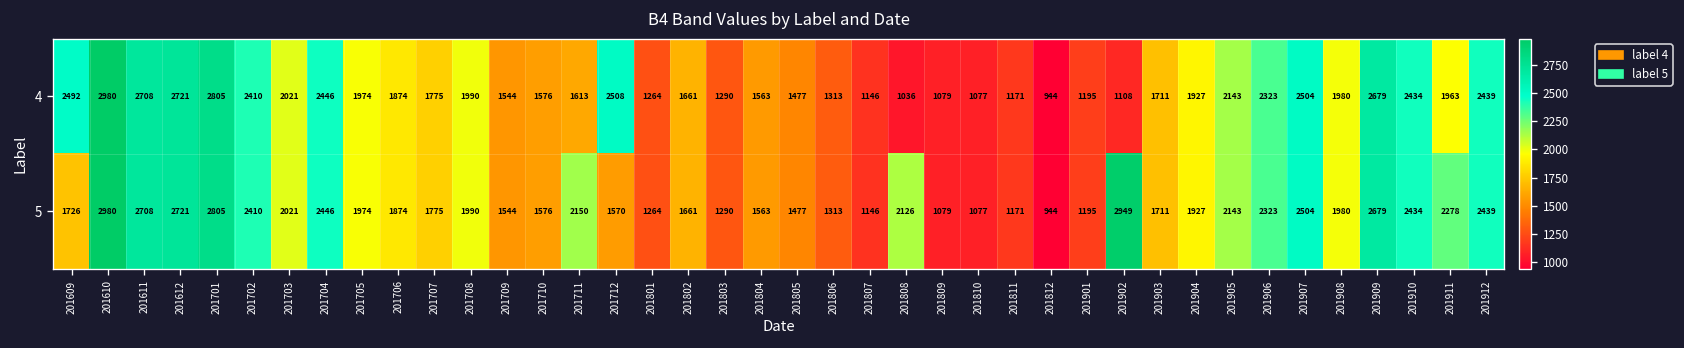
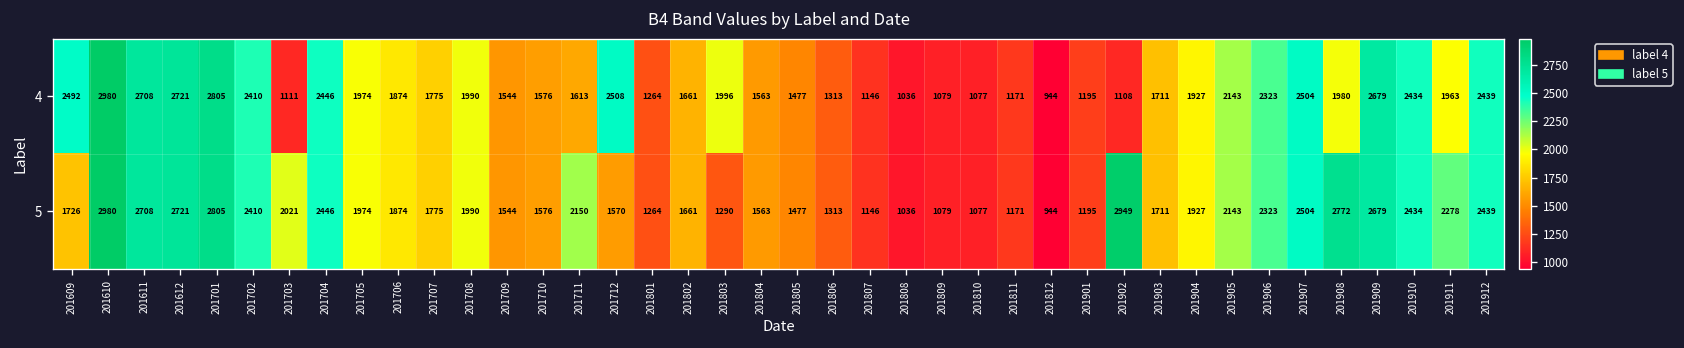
  {
    "4": {
      "201609": 2492,
      "201610": 2980,
      "201611": 2708,
      "201612": 2721,
      "201701": 2805,
      "201702": 2410,
-     "201703": 2021,
+     "201703": 1111,
      "201704": 2446,
      "201705": 1974,
      "201706": 1874,
      "201707": 1775,
      "201708": 1990,
      "201709": 1544,
      "201710": 1576,
      "201711": 1613,
      "201712": 2508,
      "201801": 1264,
      "201802": 1661,
-     "201803": 1290,
+     "201803": 1996,
      "201804": 1563,
      "201805": 1477,
      "201806": 1313,
      "201807": 1146,
      "201808": 1036,
      "201809": 1079,
      "201810": 1077,
      "201811": 1171,
      "201812": 944,
      "201901": 1195,
      "201902": 1108,
      "201903": 1711,
      "201904": 1927,
      "201905": 2143,
      "201906": 2323,
      "201907": 2504,
      "201908": 1980,
      "201909": 2679,
      "201910": 2434,
      "201911": 1963,
      "201912": 2439
    },
    "5": {
      "201609": 1726,
      "201610": 2980,
      "201611": 2708,
      "201612": 2721,
      "201701": 2805,
      "201702": 2410,
      "201703": 2021,
      "201704": 2446,
      "201705": 1974,
      "201706": 1874,
      "201707": 1775,
      "201708": 1990,
      "201709": 1544,
      "201710": 1576,
      "201711": 2150,
      "201712": 1570,
      "201801": 1264,
      "201802": 1661,
      "201803": 1290,
      "201804": 1563,
      "201805": 1477,
      "201806": 1313,
      "201807": 1146,
-     "201808": 2126,
+     "201808": 1036,
      "201809": 1079,
      "201810": 1077,
      "201811": 1171,
      "201812": 944,
      "201901": 1195,
      "201902": 2949,
      "201903": 1711,
      "201904": 1927,
      "201905": 2143,
      "201906": 2323,
      "201907": 2504,
-     "201908": 1980,
+     "201908": 2772,
      "201909": 2679,
      "201910": 2434,
      "201911": 2278,
      "201912": 2439
    }
  }
